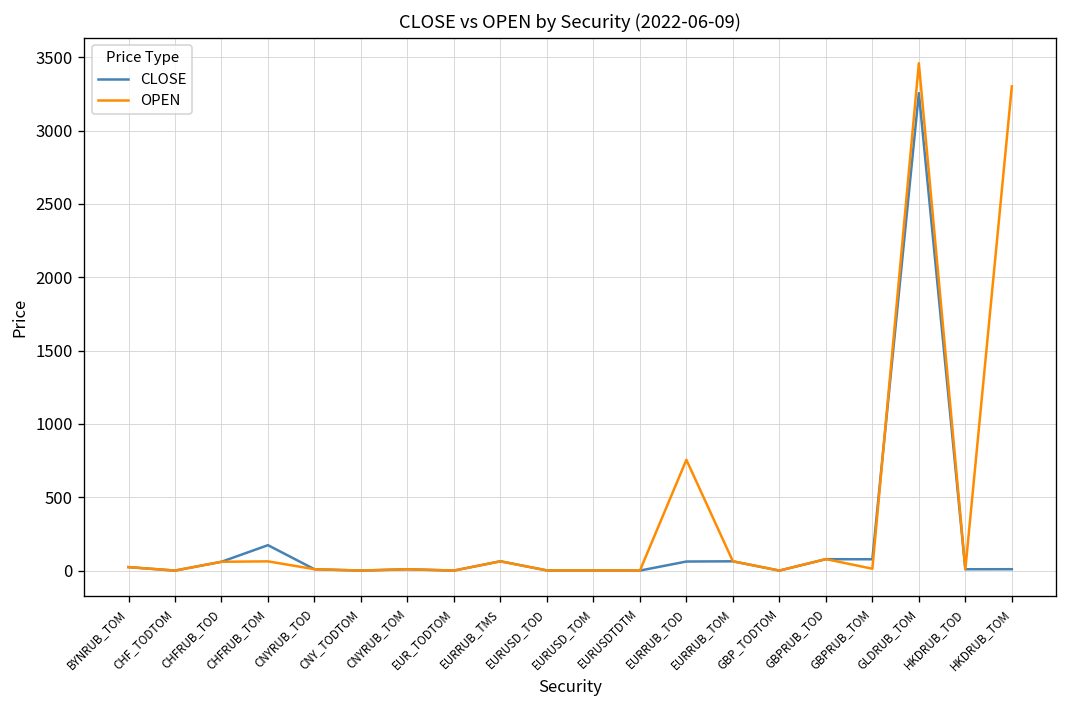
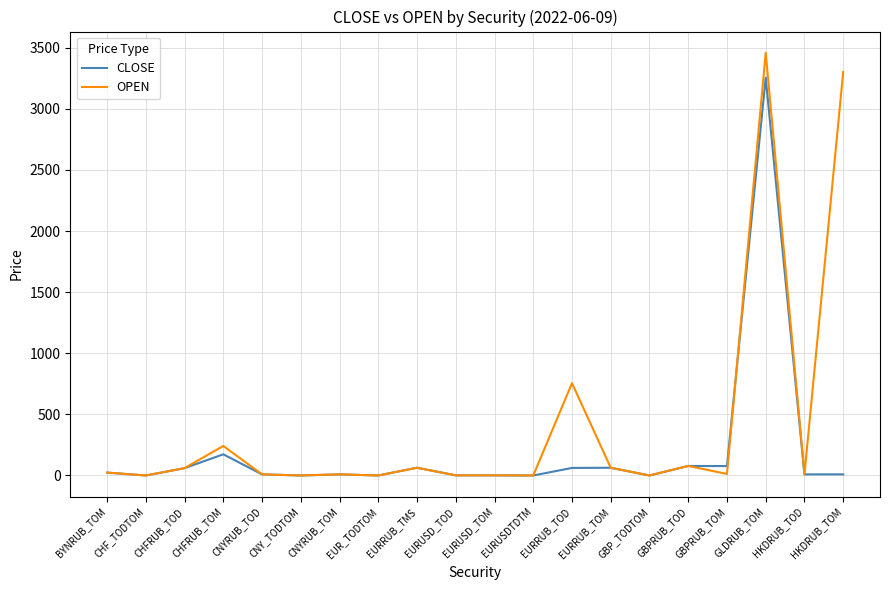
  {
    "CLOSE": {
      "CHFRUB_TOM": 170,
      "EURRUB_TOD": 60,
      "GBPRUB_TOM": 80,
      "GLDRUB_TOM": 3260,
      "HKDRUB_TOM": 10
    },
    "OPEN": {
-     "CHFRUB_TOM": 60,
+     "CHFRUB_TOM": 240,
      "EURRUB_TOD": 760,
      "GBPRUB_TOM": 10,
      "GLDRUB_TOM": 3460,
      "HKDRUB_TOM": 3300
    }
  }
